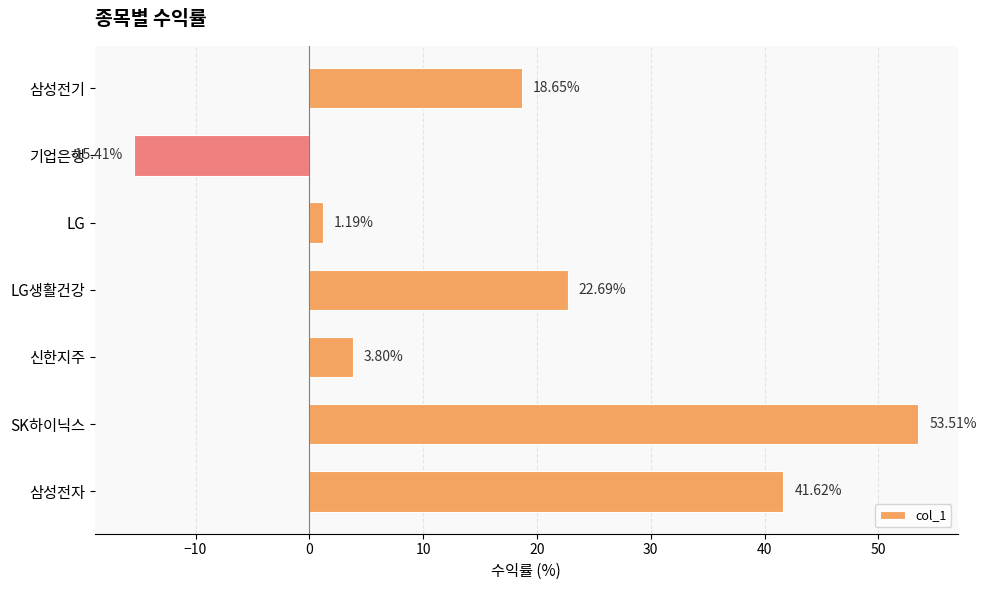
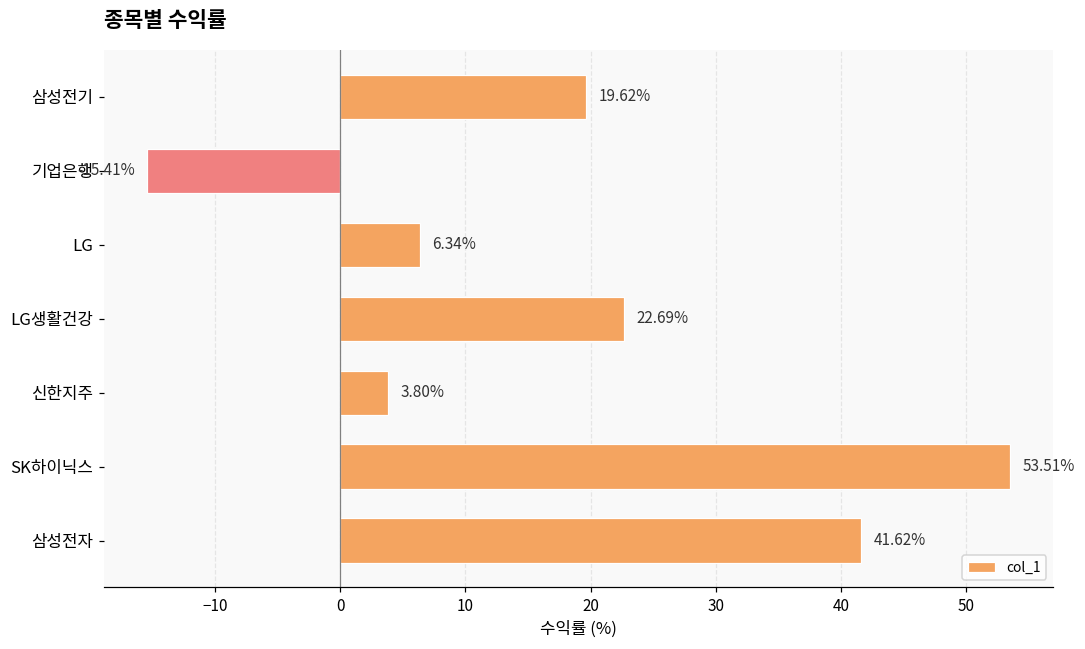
  {
-   "삼성전기": "18.65%",
+   "삼성전기": "19.62%",
    "기업은행": "-15.41%",
-   "LG": "1.19%",
+   "LG": "6.34%",
    "LG생활건강": "22.69%",
    "신한지주": "3.80%",
    "SK하이닉스": "53.51%",
    "삼성전자": "41.62%"
  }
